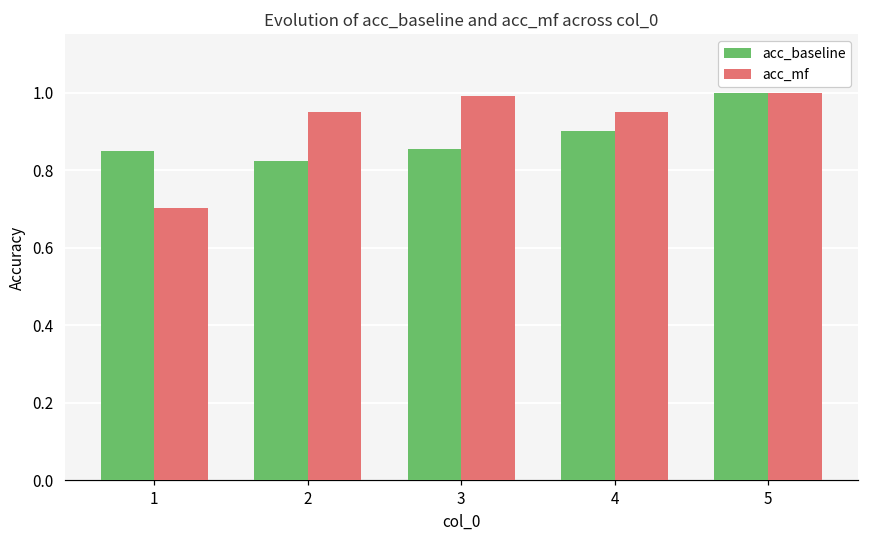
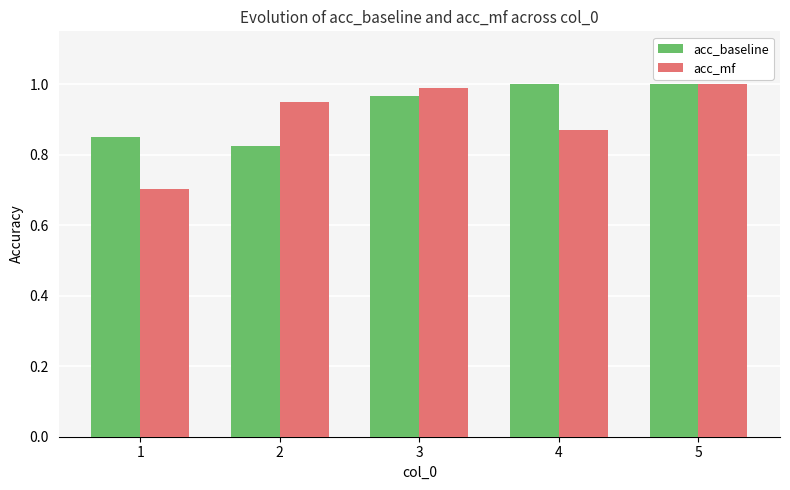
  {
    "acc_baseline": {
      "1": 0.85,
      "2": 0.82,
-     "3": 0.86,
-     "4": 0.9,
+     "3": 0.97,
+     "4": 1.0,
      "5": 1.00
    },
    "acc_mf": {
      "1": 0.70,
      "2": 0.95,
      "3": 0.99,
-     "4": 0.95,
+     "4": 0.87,
      "5": 1.00
    }
  }
